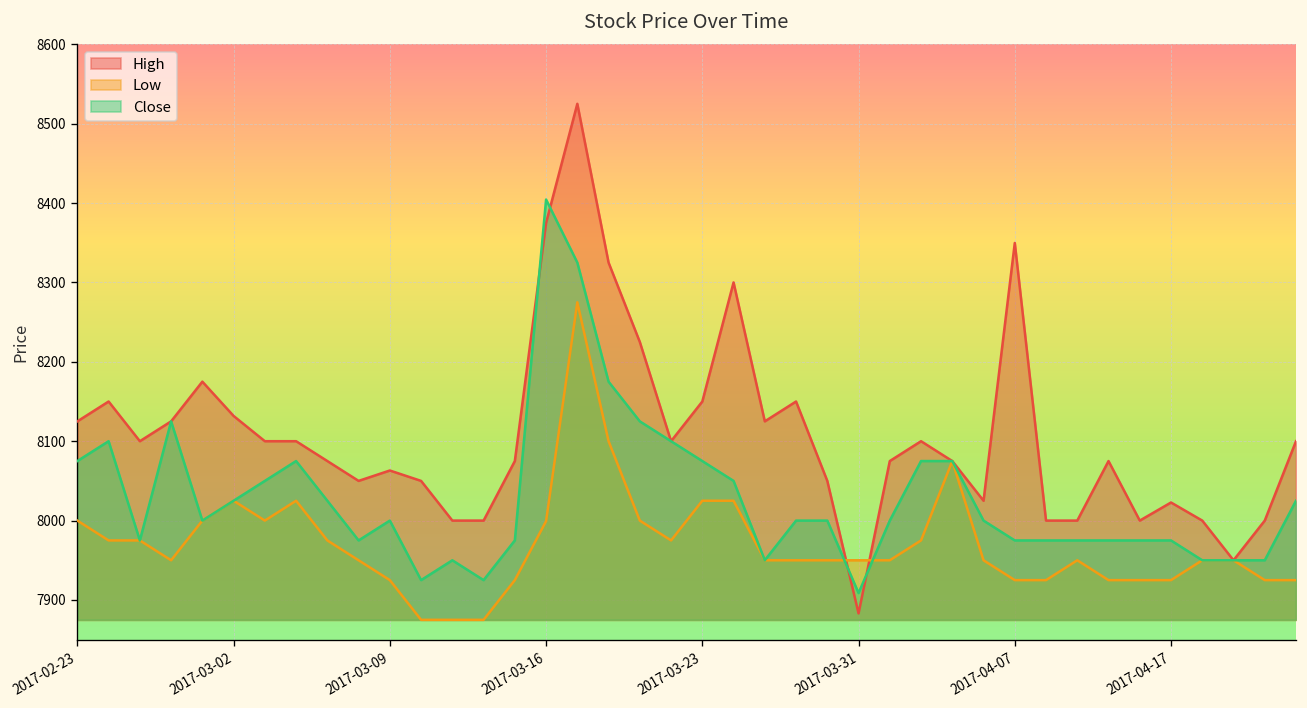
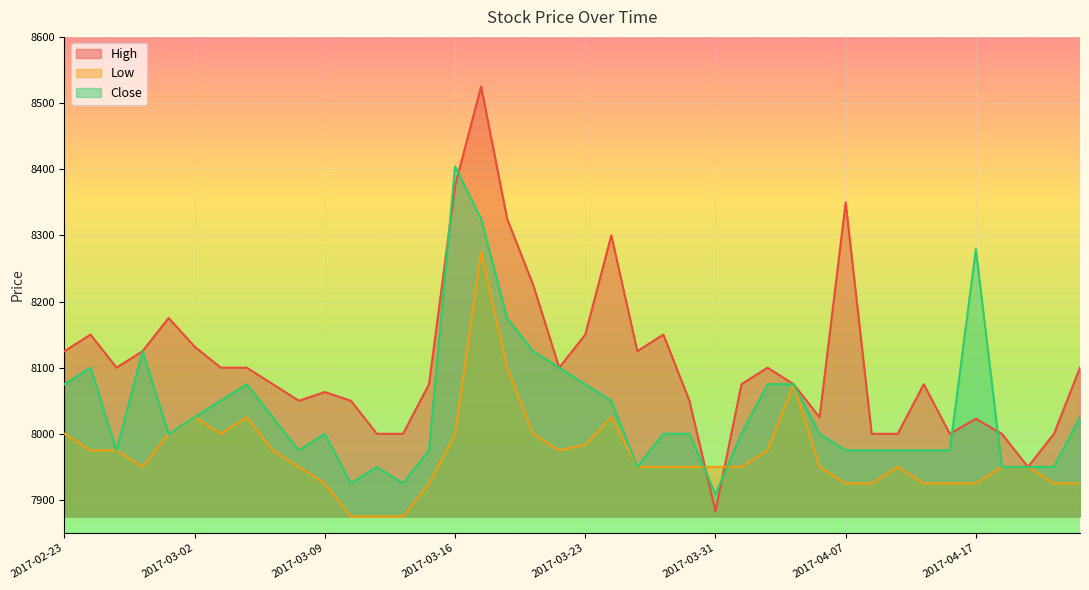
  {
    "High": {
      "2017-02-23": 8130,
      "2017-03-02": 8130,
      "2017-03-09": 8060,
      "2017-03-16": 8380,
      "2017-03-23": 8150,
      "2017-03-31": 7880,
      "2017-04-07": 8350,
      "2017-04-17": 8020
    },
    "Low": {
      "2017-02-23": 8000,
      "2017-03-09": 7930,
      "2017-03-16": 8000,
-     "2017-03-23": 8030,
+     "2017-03-23": 7980,
      "2017-03-31": 7950,
      "2017-04-07": 7930,
      "2017-04-17": 7930
    },
    "Close": {
      "2017-02-23": 8080,
      "2017-03-09": 8000,
      "2017-03-16": 8400,
      "2017-03-23": 8080,
      "2017-03-31": 7910,
      "2017-04-07": 7980,
-     "2017-04-17": 7980
+     "2017-04-17": 8280
    }
  }
